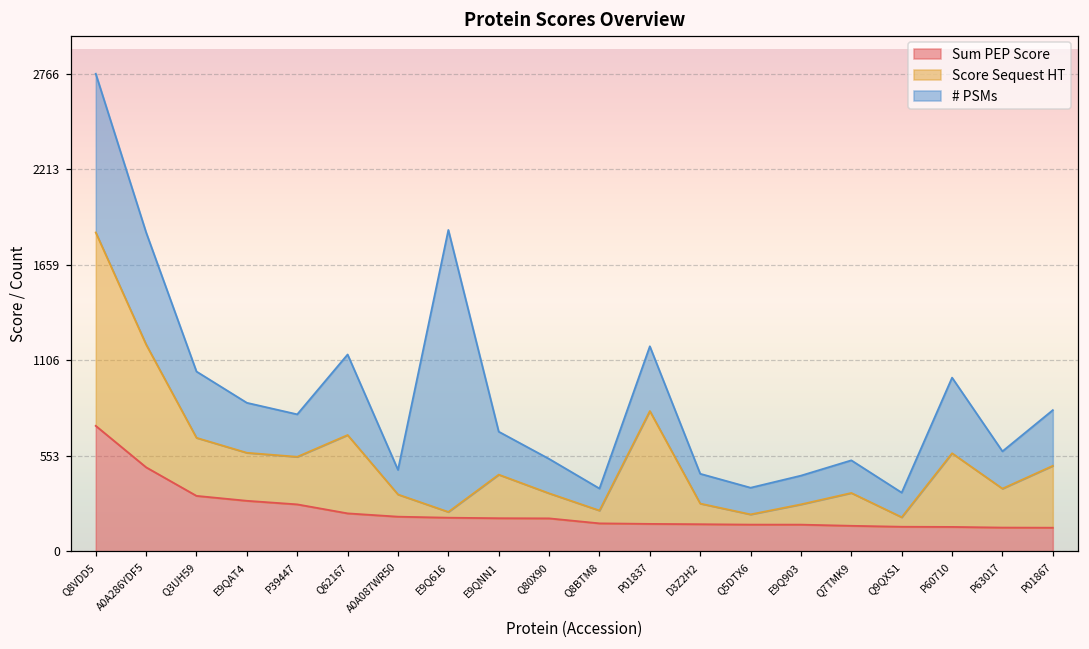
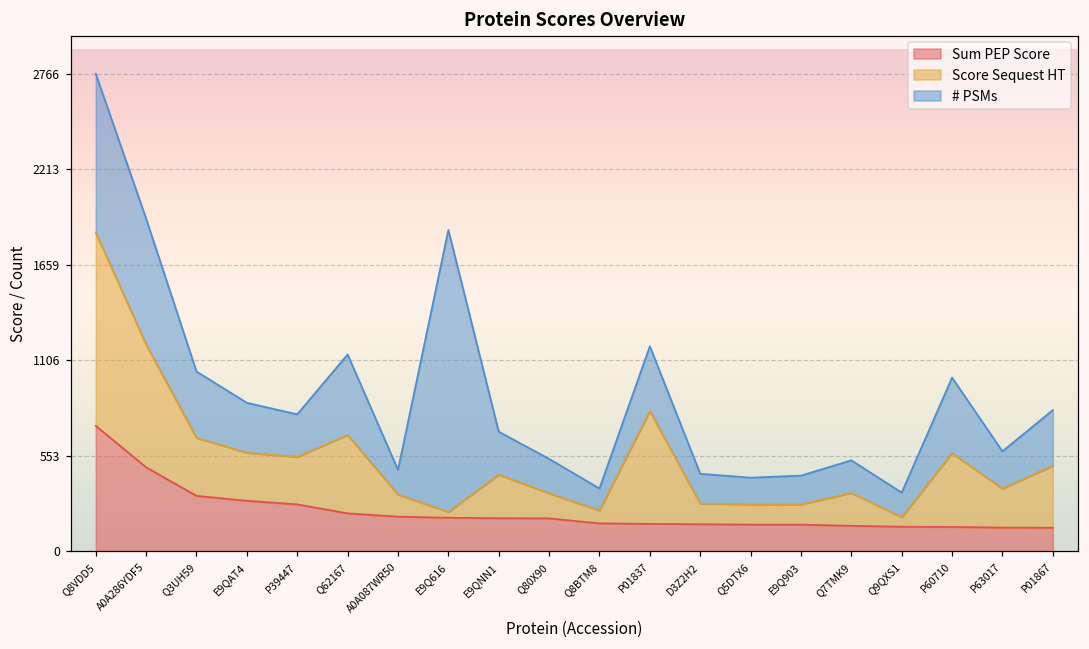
  {
    "Sum PEP Score": {
      "Q8VDD5": 730,
      "A0A286YDF5": 490,
      "Q3UH59": 320,
      "E9QAT4": 290,
      "P39447": 270,
      "Q62167": 220,
      "A0A087WR50": 200,
      "E9Q616": 190,
      "E9QNN1": 190,
      "Q80X90": 190,
      "Q8BTM8": 160,
      "P01837": 160,
      "D3Z2H2": 160,
      "Q5DTX6": 150,
      "E9Q903": 150,
      "Q7TMK9": 150,
      "Q9QXS1": 140,
      "P60710": 140,
      "P63017": 140,
      "P01867": 140
    },
    "Score Sequest HT": {
      "Q8VDD5": 1120,
      "A0A286YDF5": 710,
      "Q3UH59": 340,
      "E9QAT4": 280,
      "P39447": 280,
      "Q62167": 450,
      "A0A087WR50": 130,
      "E9Q616": 30,
      "E9QNN1": 250,
      "Q80X90": 150,
      "Q8BTM8": 70,
      "P01837": 650,
      "D3Z2H2": 120,
-     "Q5DTX6": 60,
+     "Q5DTX6": 120,
      "E9Q903": 120,
      "Q7TMK9": 190,
      "Q9QXS1": 60,
      "P60710": 430,
      "P63017": 230,
      "P01867": 360
    },
    "# PSMs": {
      "Q8VDD5": 920,
-     "A0A286YDF5": 650,
+     "A0A286YDF5": 730,
      "Q3UH59": 380,
      "E9QAT4": 290,
      "P39447": 250,
      "Q62167": 470,
      "A0A087WR50": 140,
      "E9Q616": 1630,
      "E9QNN1": 250,
      "Q80X90": 200,
      "Q8BTM8": 130,
      "P01837": 380,
      "D3Z2H2": 170,
      "Q5DTX6": 150,
      "E9Q903": 170,
      "Q7TMK9": 190,
      "Q9QXS1": 140,
      "P60710": 440,
      "P63017": 220,
      "P01867": 320
    }
  }
